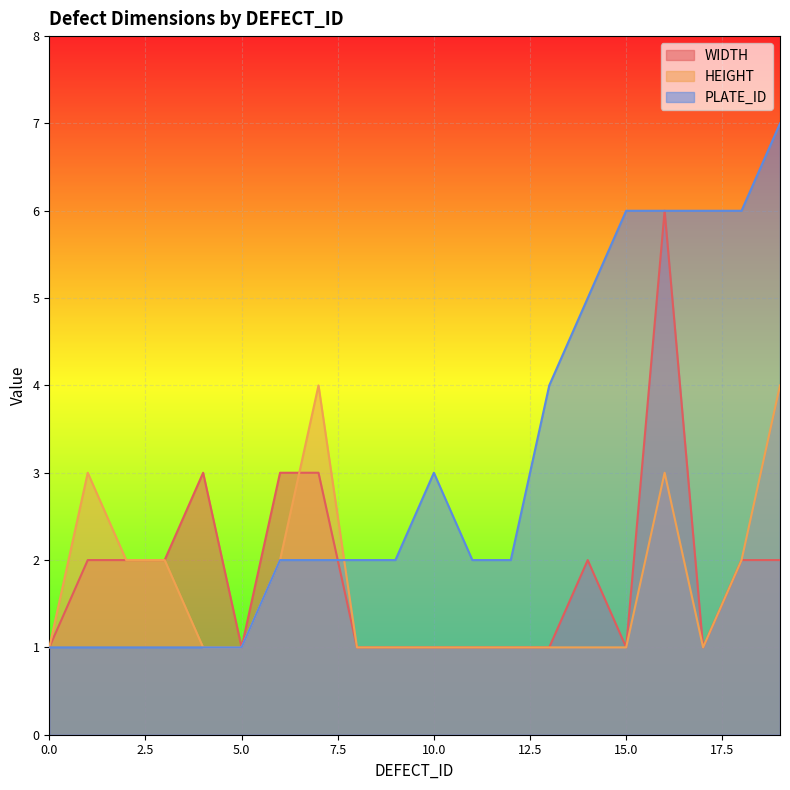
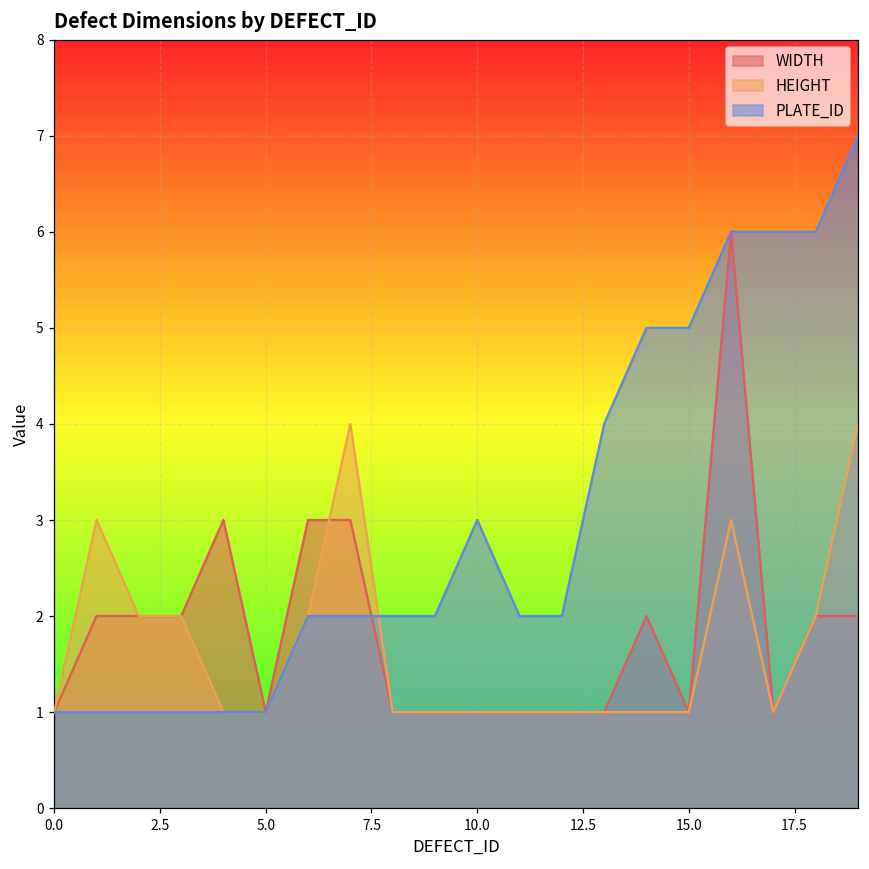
  {
    "PLATE_ID": {
      "10.0": 3,
-     "15.0": 6
+     "15.0": 5
    }
  }
